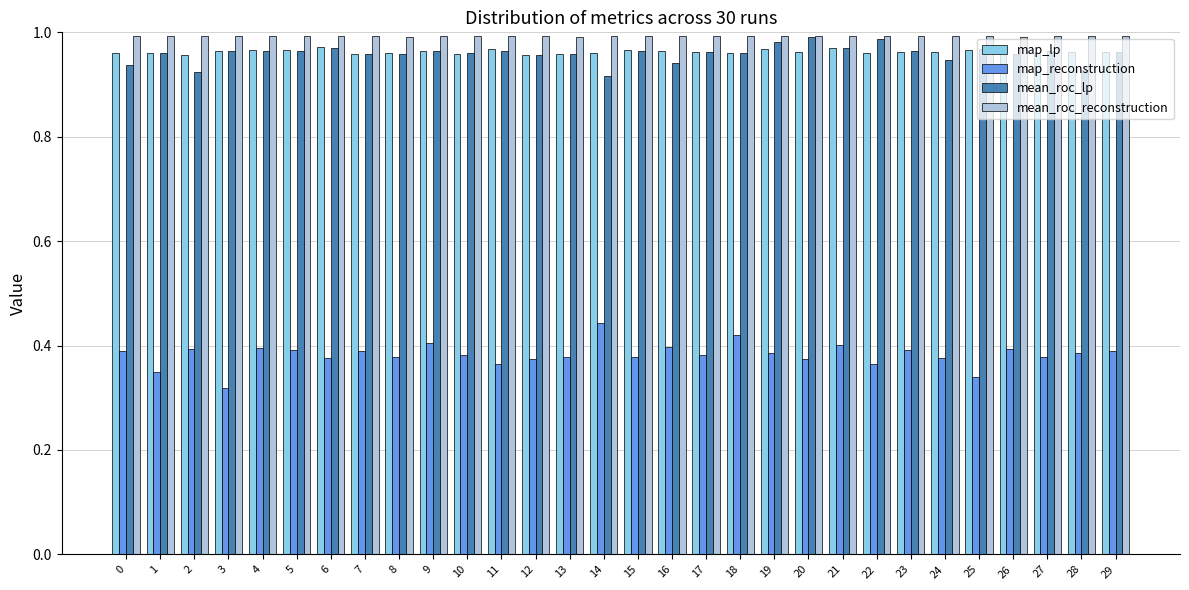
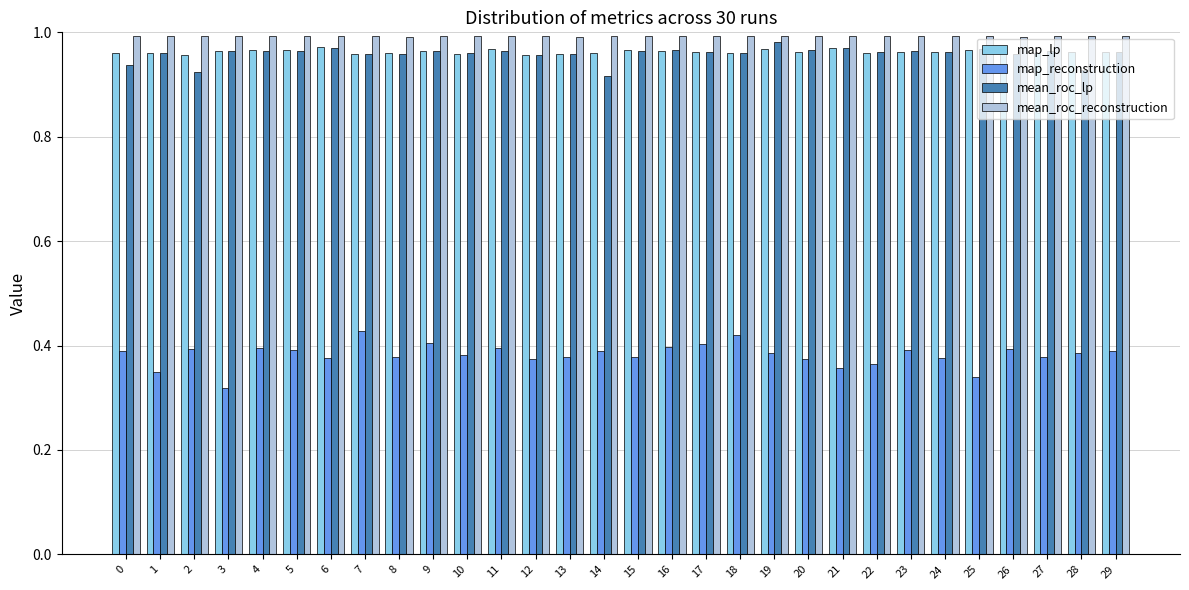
  {
    "map_reconstruction": {
      "0": 0.39,
      "1": 0.35,
      "2": 0.39,
      "3": 0.32,
      "4": 0.39,
      "5": 0.39,
      "6": 0.38,
-     "7": 0.39,
+     "7": 0.43,
      "8": 0.38,
      "9": 0.41,
      "10": 0.38,
-     "11": 0.37,
+     "11": 0.39,
      "12": 0.37,
      "13": 0.38,
-     "14": 0.44,
+     "14": 0.39,
      "15": 0.38,
      "16": 0.40,
-     "17": 0.38,
+     "17": 0.40,
      "18": 0.42,
      "19": 0.39,
      "20": 0.37,
-     "21": 0.40,
+     "21": 0.36,
      "22": 0.37,
      "23": 0.39,
      "24": 0.38,
      "25": 0.34,
      "26": 0.39,
      "27": 0.38,
      "28": 0.39,
      "29": 0.39
    },
    "mean_roc_lp": {
      "0": 0.94,
      "1": 0.96,
      "2": 0.92,
      "3": 0.96,
      "4": 0.97,
      "5": 0.97,
      "6": 0.97,
      "7": 0.96,
      "8": 0.96,
      "9": 0.96,
      "10": 0.96,
      "11": 0.96,
      "12": 0.96,
      "13": 0.96,
      "14": 0.92,
      "15": 0.96,
-     "16": 0.94,
+     "16": 0.97,
      "17": 0.96,
      "18": 0.96,
      "19": 0.98,
-     "20": 0.99,
+     "20": 0.97,
      "21": 0.97,
-     "22": 0.99,
+     "22": 0.96,
      "23": 0.96,
-     "24": 0.95
+     "24": 0.96
    }
  }
